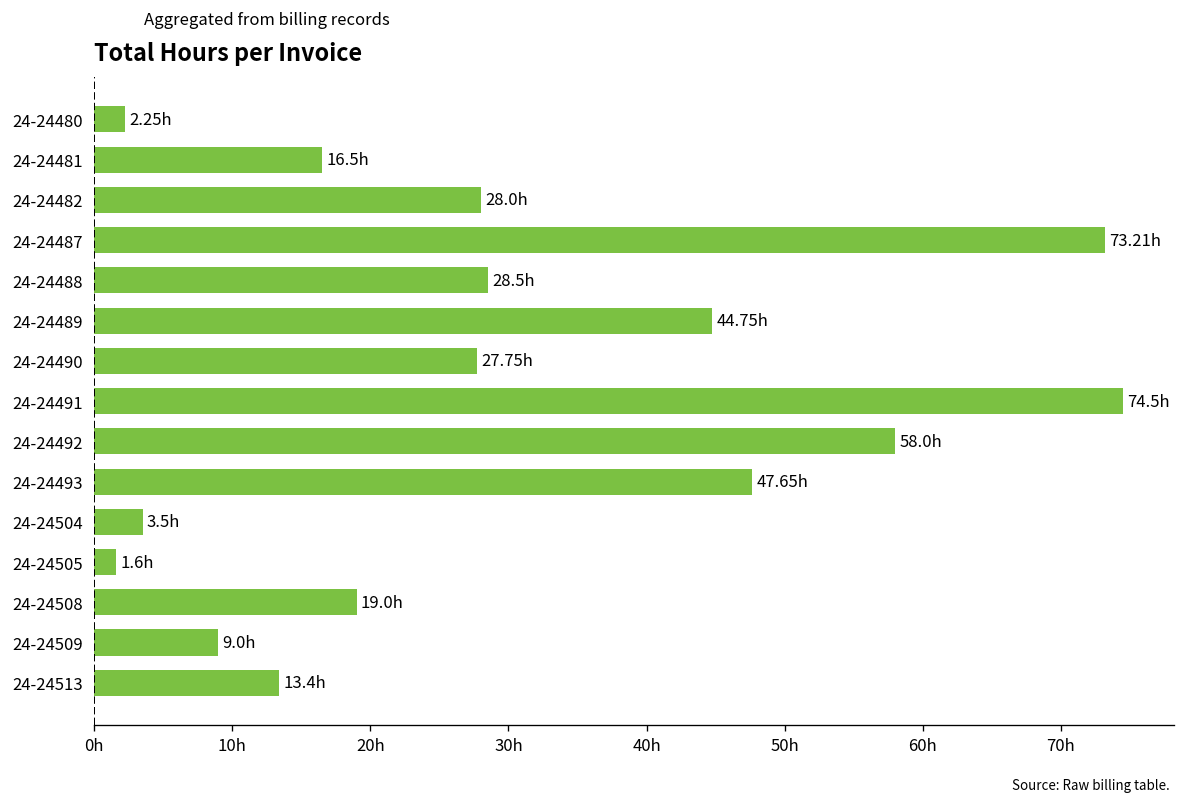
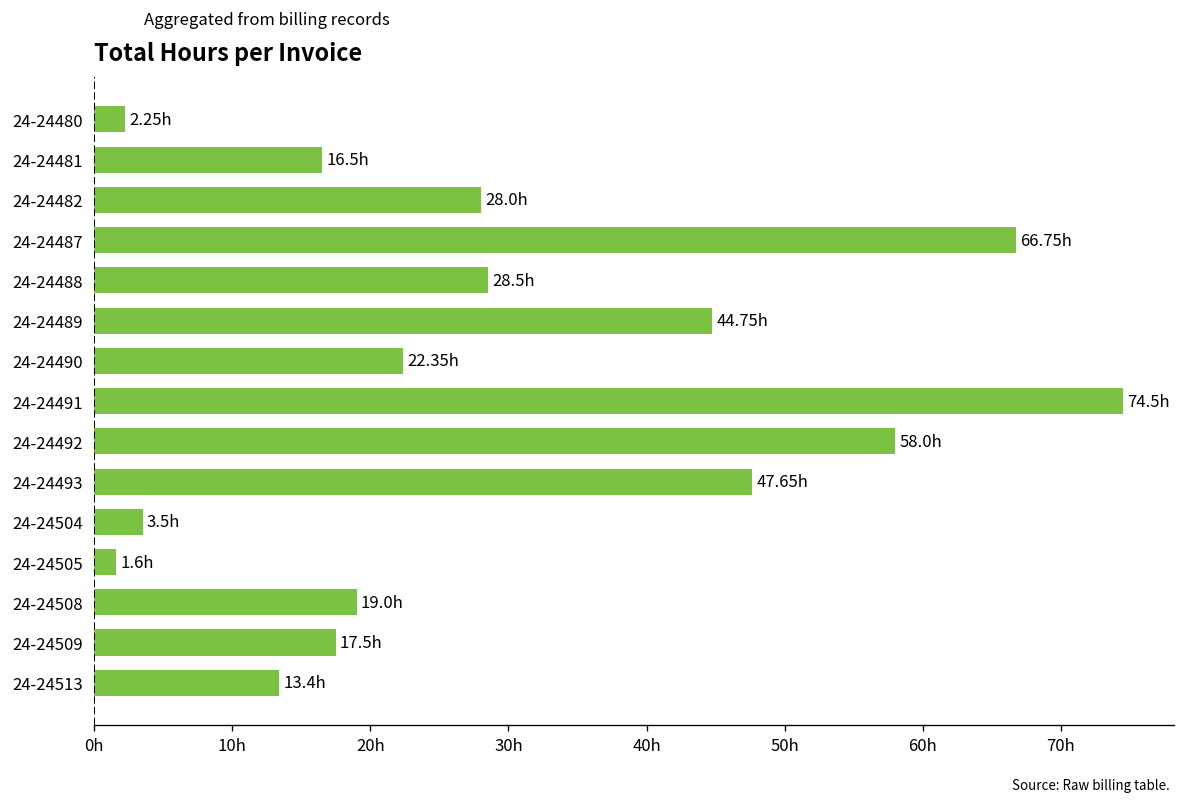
  {
    "24-24480": "2.25h",
    "24-24481": "16.5h",
    "24-24482": "28.0h",
-   "24-24487": "73.21h",
+   "24-24487": "66.75h",
    "24-24488": "28.5h",
    "24-24489": "44.75h",
-   "24-24490": "27.75h",
+   "24-24490": "22.35h",
    "24-24491": "74.5h",
    "24-24492": "58.0h",
    "24-24493": "47.65h",
    "24-24504": "3.5h",
    "24-24505": "1.6h",
    "24-24508": "19.0h",
-   "24-24509": "9.0h",
+   "24-24509": "17.5h",
    "24-24513": "13.4h"
  }
